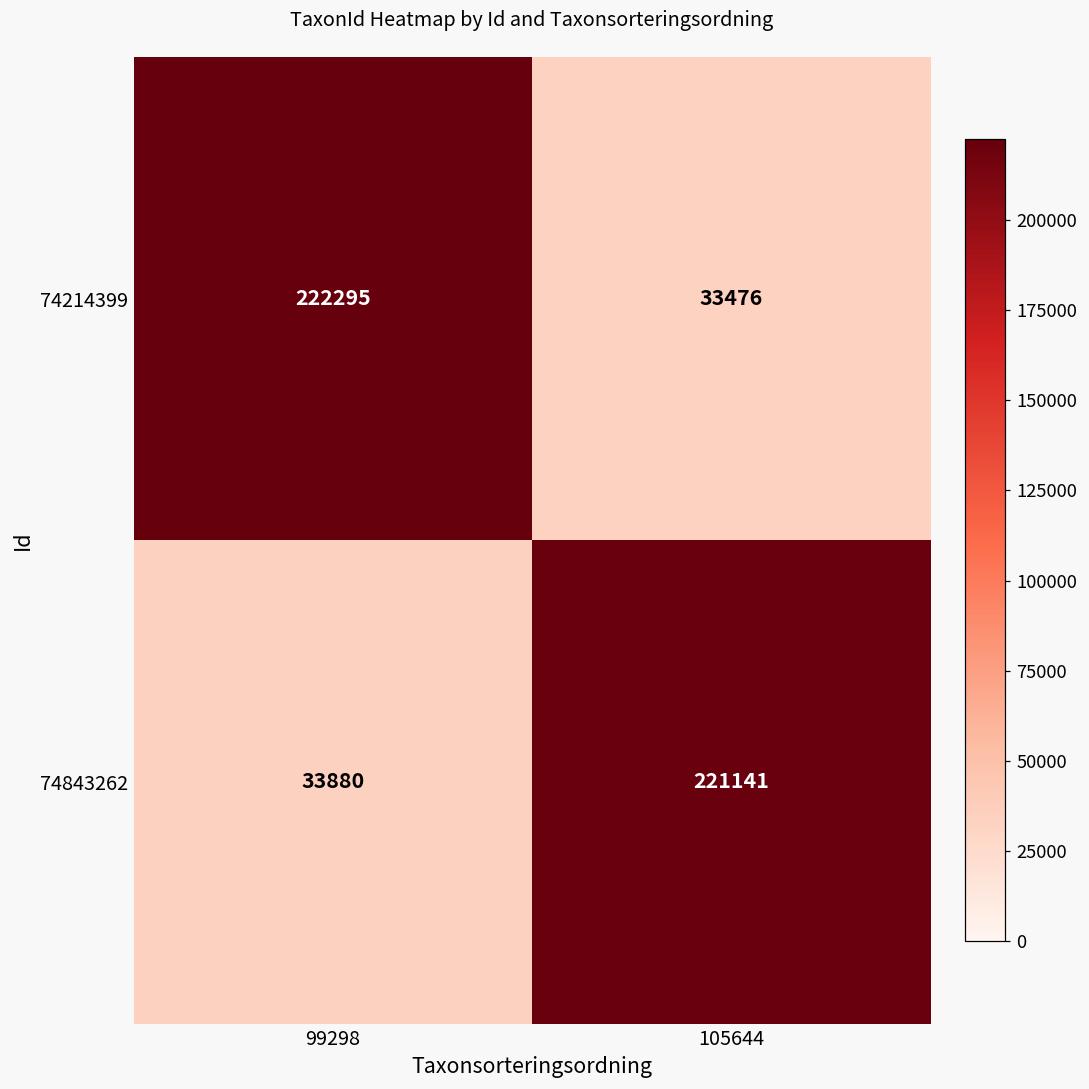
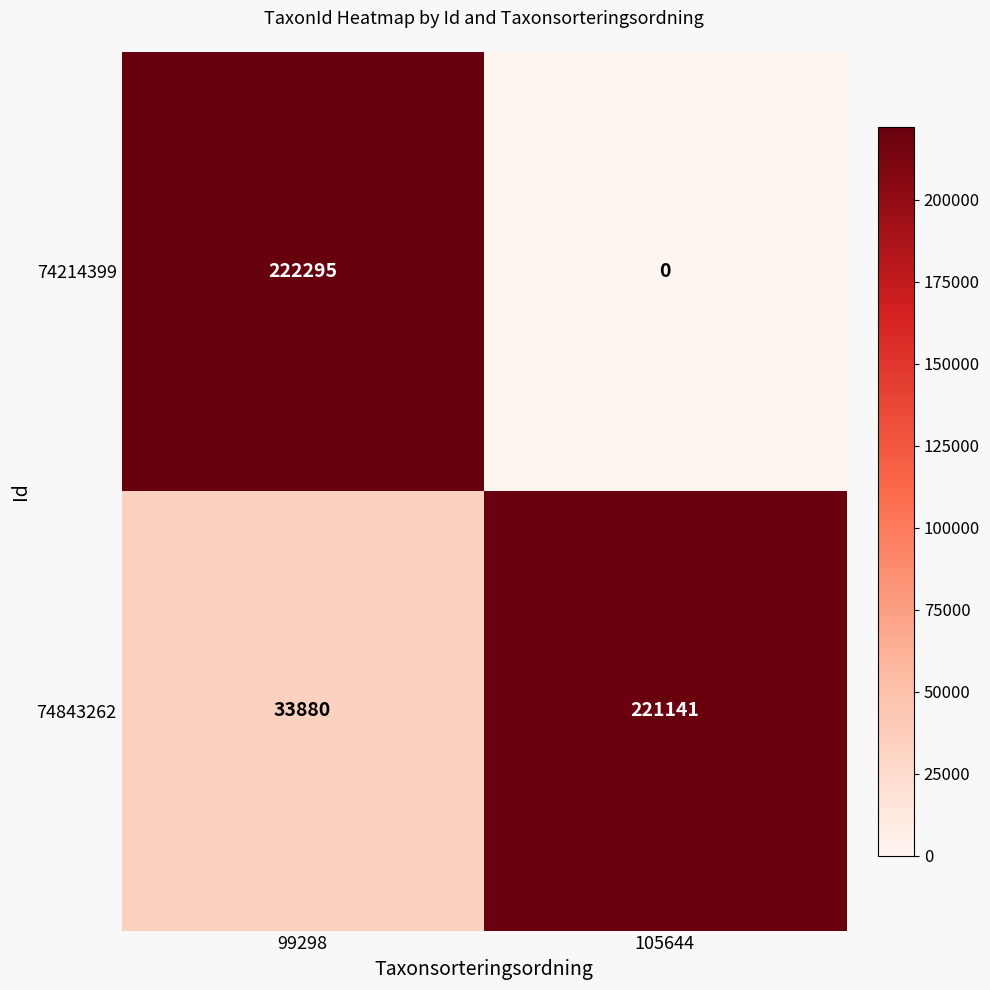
  {
    "74214399": {
      "99298": 222295,
-     "105644": 33476
+     "105644": 0
    },
    "74843262": {
      "99298": 33880,
      "105644": 221141
    }
  }
